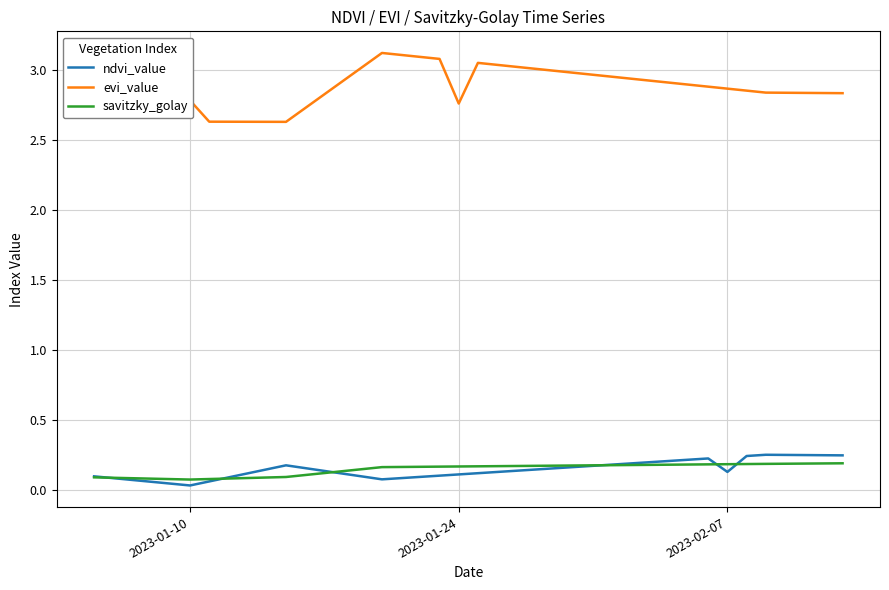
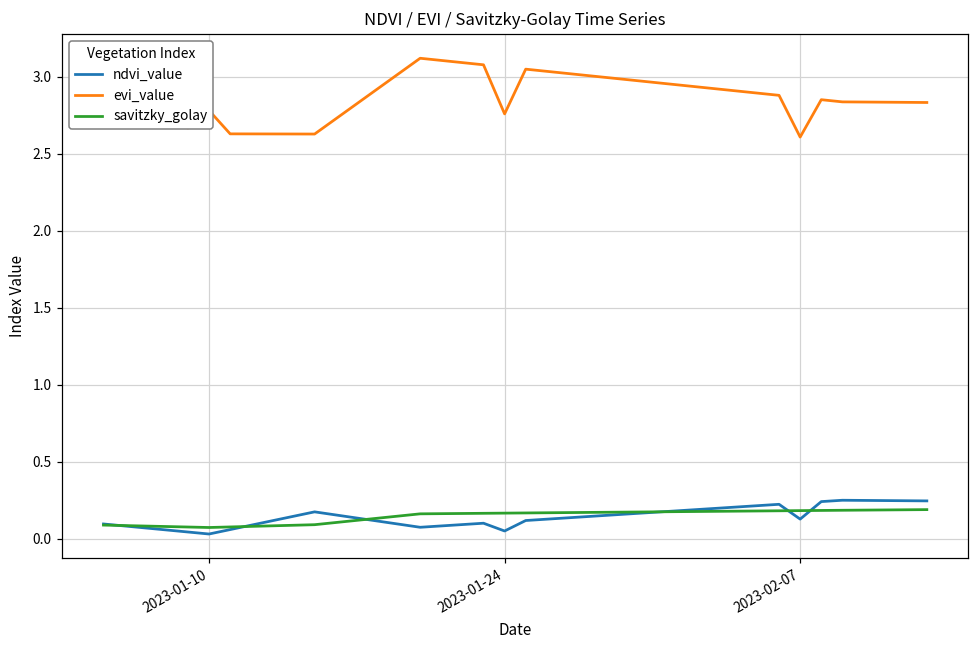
  {
    "ndvi_value": {
      "2023-01-10": 0.03,
-     "2023-01-24": 0.11,
+     "2023-01-24": 0.05,
      "2023-02-07": 0.13
    },
    "evi_value": {
      "2023-01-24": 2.76,
-     "2023-02-07": 2.86
+     "2023-02-07": 2.61
    },
    "savitzky_golay": {
      "2023-01-10": 0.07,
      "2023-01-24": 0.16,
      "2023-02-07": 0.18
    }
  }
